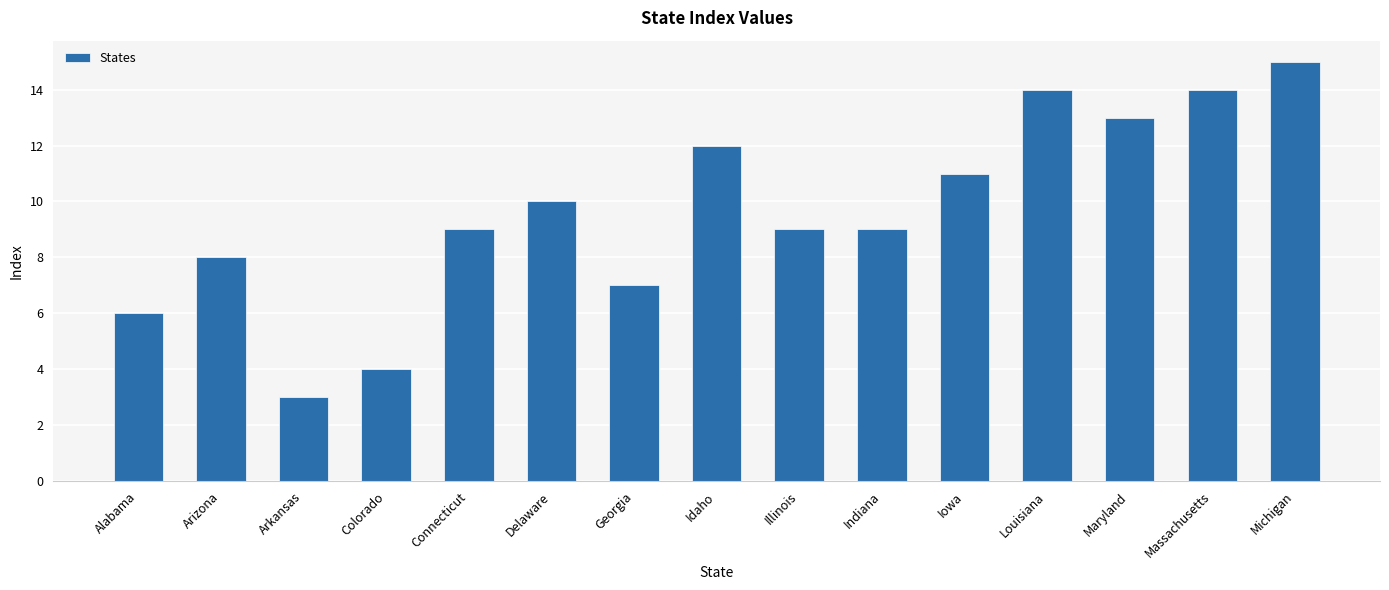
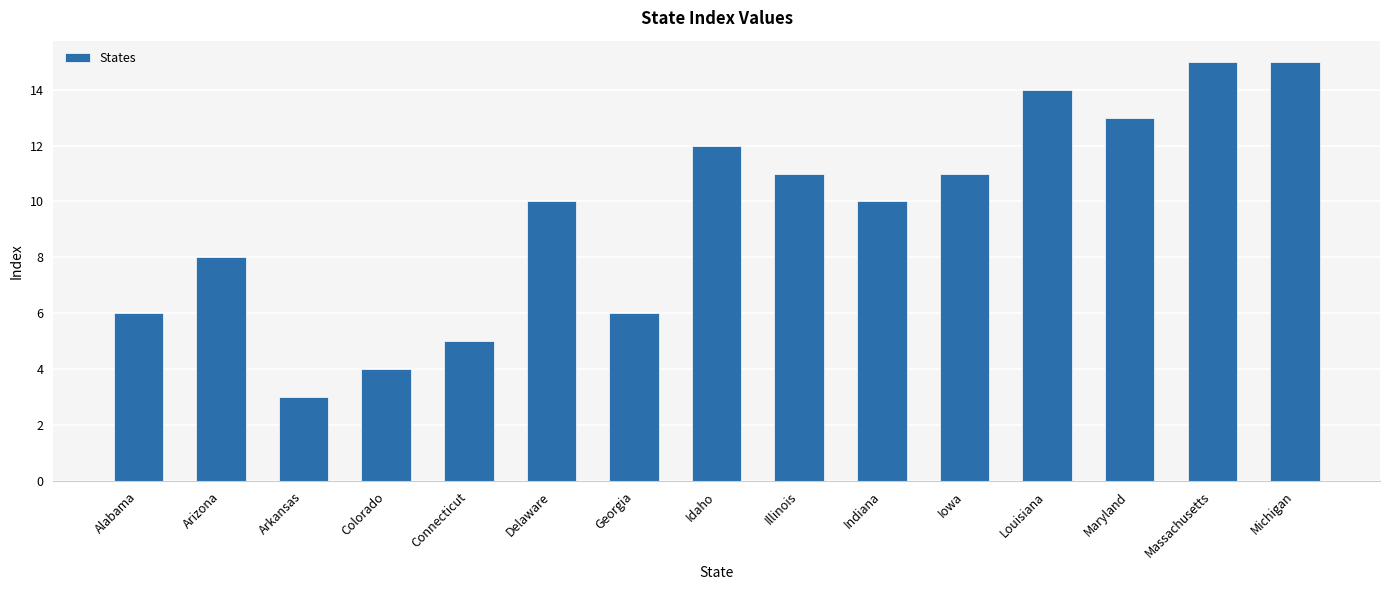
  {
    "Alabama": 6,
    "Arizona": 8,
    "Arkansas": 3,
    "Colorado": 4,
-   "Connecticut": 9,
+   "Connecticut": 5,
    "Delaware": 10,
-   "Georgia": 7,
+   "Georgia": 6,
    "Idaho": 12,
-   "Illinois": 9,
-   "Indiana": 9,
+   "Illinois": 11,
+   "Indiana": 10,
    "Iowa": 11,
    "Louisiana": 14,
    "Maryland": 13,
-   "Massachusetts": 14,
+   "Massachusetts": 15,
    "Michigan": 15
  }
